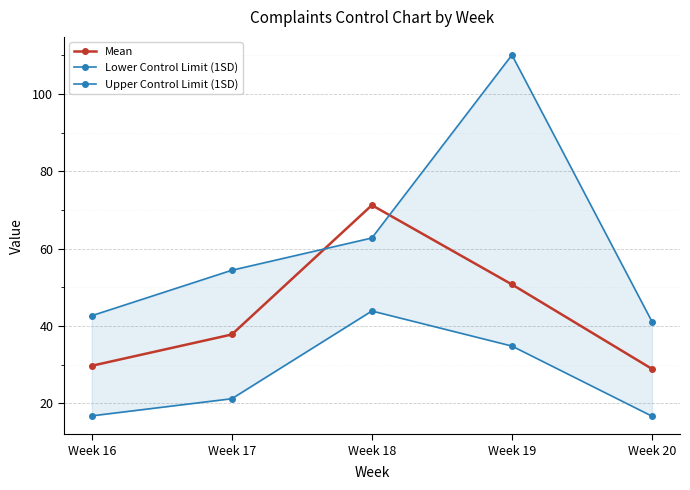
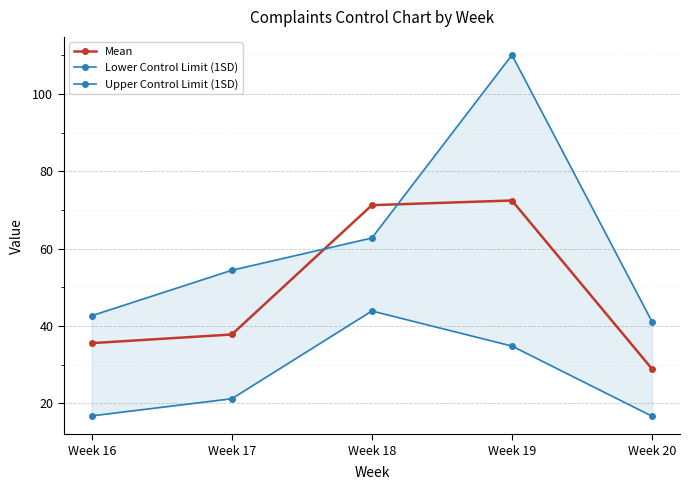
  {
    "Mean": {
-     "Week 16": 30,
+     "Week 16": 36,
      "Week 17": 38,
      "Week 18": 71,
-     "Week 19": 51,
+     "Week 19": 72,
      "Week 20": 29
    }
  }
